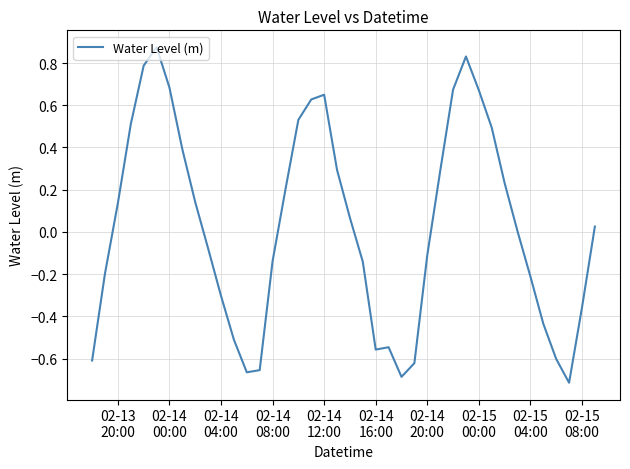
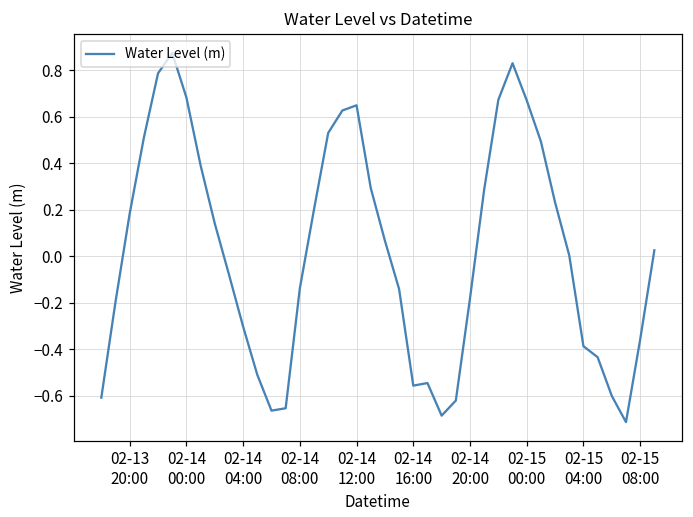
  {
-   "02-13 20:00": 0.14,
+   "02-13 20:00": 0.18,
    "02-14 00:00": 0.68,
    "02-14 04:00": -0.30,
    "02-14 08:00": -0.14,
    "02-14 12:00": 0.65,
    "02-14 16:00": -0.56,
-   "02-14 20:00": -0.11,
+   "02-14 20:00": -0.18,
    "02-15 00:00": 0.67,
-   "02-15 04:00": -0.21,
+   "02-15 04:00": -0.39,
    "02-15 08:00": -0.36
  }
